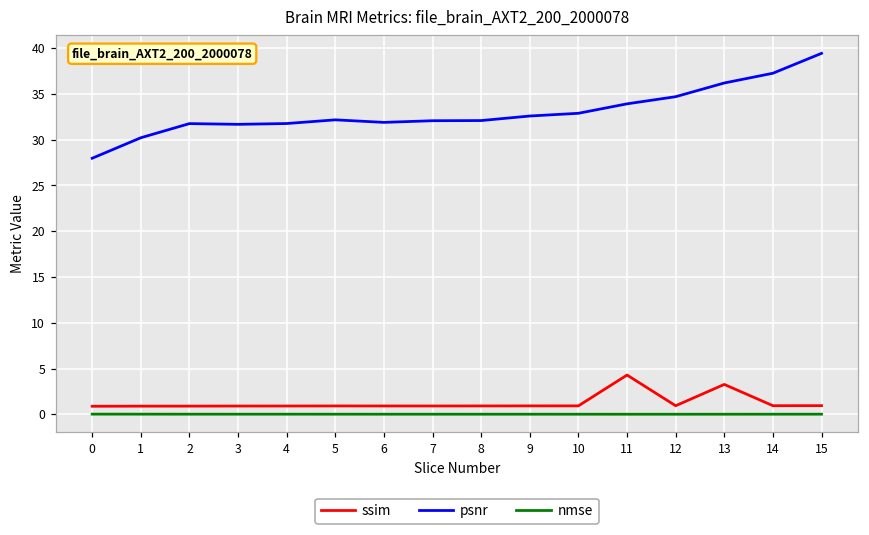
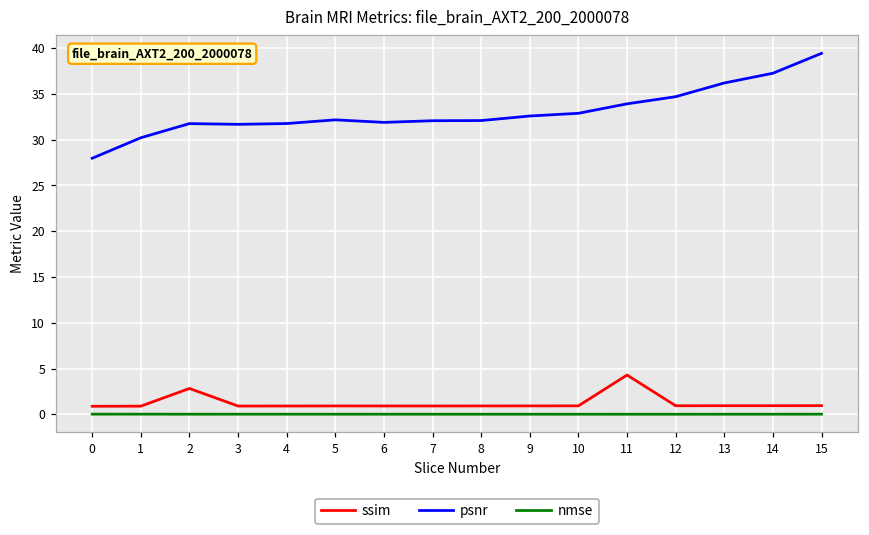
  {
    "ssim": {
      "0": 1,
      "1": 1,
-     "2": 1,
+     "2": 3,
      "3": 1,
      "4": 1,
      "5": 1,
      "6": 1,
      "7": 1,
      "8": 1,
      "9": 1,
      "10": 1,
      "11": 4,
      "12": 1,
-     "13": 3,
+     "13": 1,
      "14": 1,
      "15": 1
    },
    "psnr": {
      "0": 28,
      "1": 30,
      "2": 32,
      "3": 32,
      "4": 32,
      "5": 32,
      "6": 32,
      "7": 32,
      "8": 32,
      "9": 33,
      "10": 33,
      "11": 34,
      "12": 35,
      "13": 36,
      "14": 37,
      "15": 39
    },
    "nmse": {
      "0": 0,
      "1": 0,
      "2": 0,
      "3": 0,
      "4": 0,
      "5": 0,
      "6": 0,
      "7": 0,
      "8": 0,
      "9": 0,
      "10": 0,
      "11": 0,
      "12": 0,
      "13": 0,
      "14": 0,
      "15": 0
    }
  }
